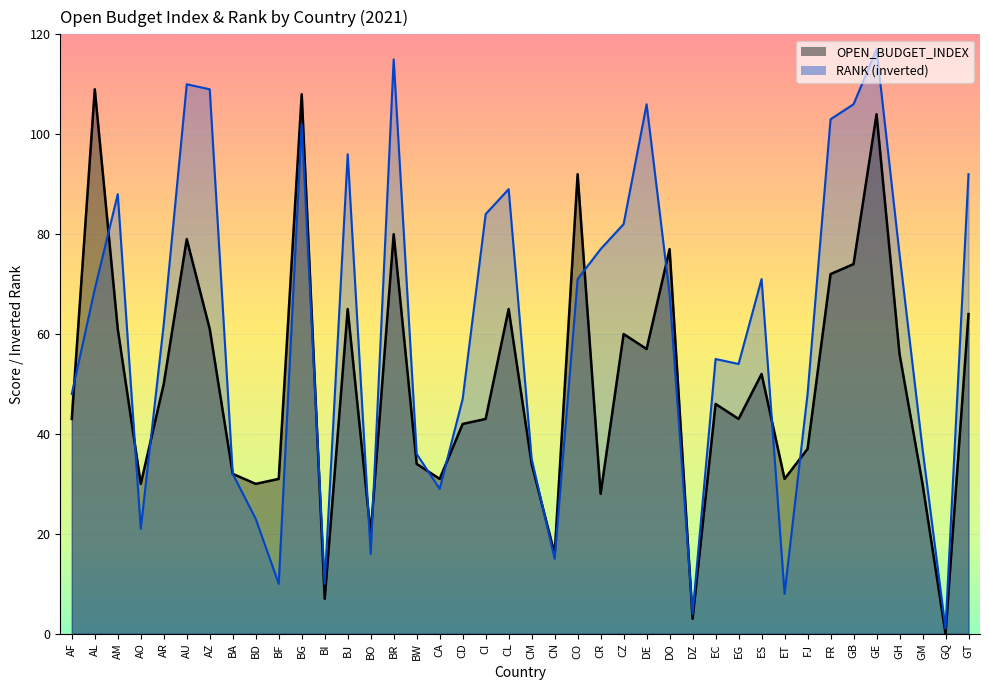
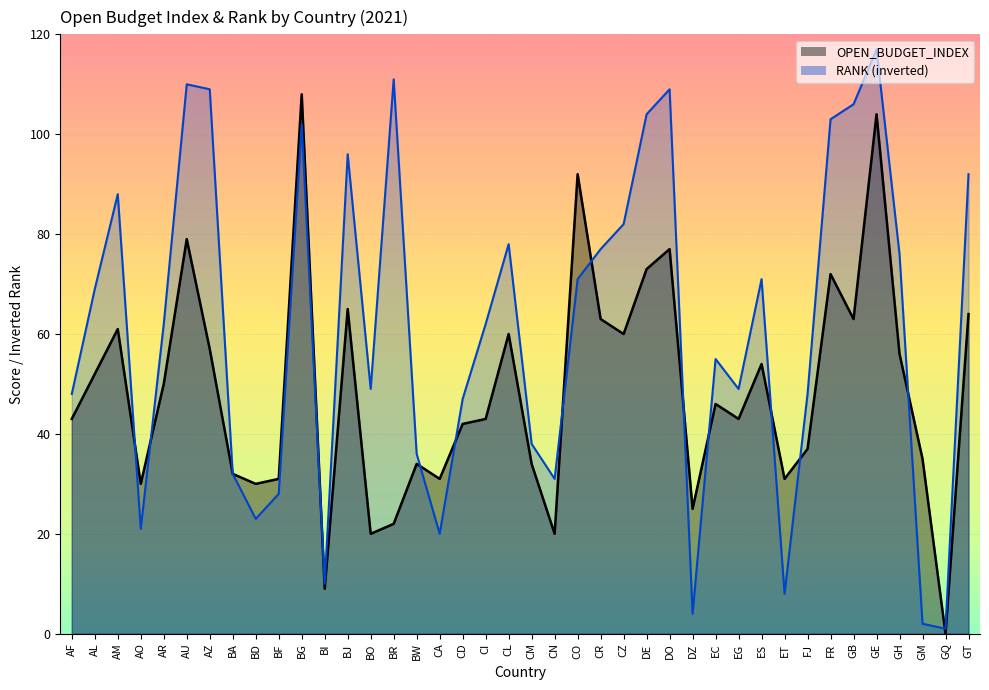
  {
    "OPEN_BUDGET_INDEX": {
      "AF": 43,
-     "AL": 109,
+     "AL": 52,
      "AM": 61,
      "AO": 30,
      "AR": 50,
      "AU": 79,
-     "AZ": 61,
+     "AZ": 57,
      "BD": 30,
      "BF": 31,
      "BG": 108,
-     "BI": 7,
+     "BI": 9,
      "BJ": 65,
      "BO": 20,
-     "BR": 80,
+     "BR": 22,
      "BW": 34,
      "CA": 31,
      "CD": 42,
      "CI": 43,
-     "CL": 65,
+     "CL": 60,
      "CM": 34,
-     "CN": 16,
+     "CN": 20,
      "CO": 92,
-     "CR": 28,
+     "CR": 63,
      "CZ": 60,
-     "DE": 57,
+     "DE": 73,
      "DO": 77,
-     "DZ": 3,
+     "DZ": 25,
      "EC": 46,
      "EG": 43,
-     "ES": 52,
+     "ES": 54,
      "ET": 31,
      "FJ": 37,
      "FR": 72,
-     "GB": 74,
+     "GB": 63,
      "GE": 104,
      "GH": 56,
-     "GM": 30,
+     "GM": 35,
      "GQ": 0,
      "GT": 64
    },
    "RANK (inverted)": {
      "AF": 48,
      "AL": 69,
      "AM": 88,
      "AO": 21,
      "AR": 62,
      "AU": 110,
      "AZ": 109,
      "BD": 23,
-     "BF": 10,
+     "BF": 28,
      "BG": 102,
      "BI": 10,
      "BJ": 96,
-     "BO": 16,
-     "BR": 115,
+     "BO": 49,
+     "BR": 111,
      "BW": 36,
-     "CA": 29,
+     "CA": 20,
      "CD": 47,
-     "CI": 84,
-     "CL": 89,
-     "CM": 35,
-     "CN": 15,
+     "CI": 62,
+     "CL": 78,
+     "CM": 38,
+     "CN": 31,
      "CO": 71,
      "CR": 77,
      "CZ": 82,
-     "DE": 106,
-     "DO": 68,
+     "DE": 104,
+     "DO": 109,
      "DZ": 4,
      "EC": 55,
-     "EG": 54,
+     "EG": 49,
      "ES": 71,
      "ET": 8,
      "FJ": 48,
      "FR": 103,
      "GB": 106,
      "GH": 76,
-     "GM": 37,
+     "GM": 2,
      "GQ": 1,
      "GT": 92
    }
  }
